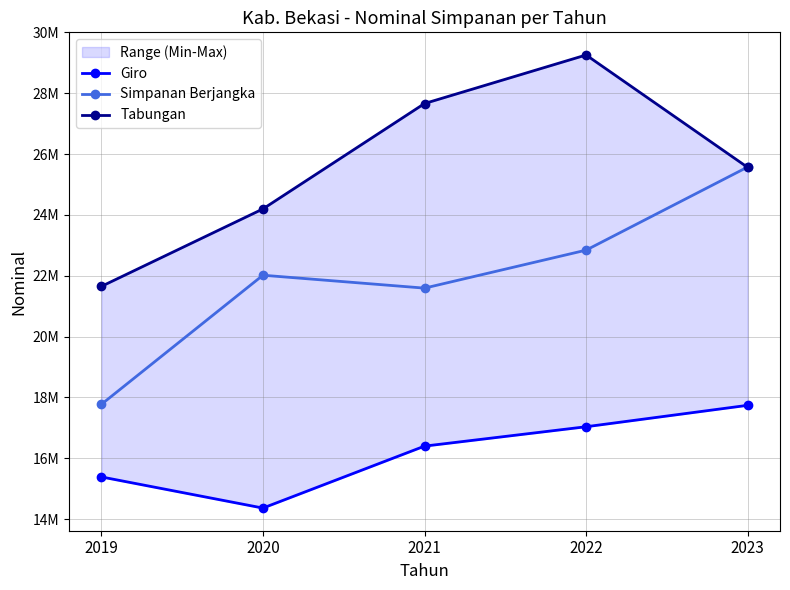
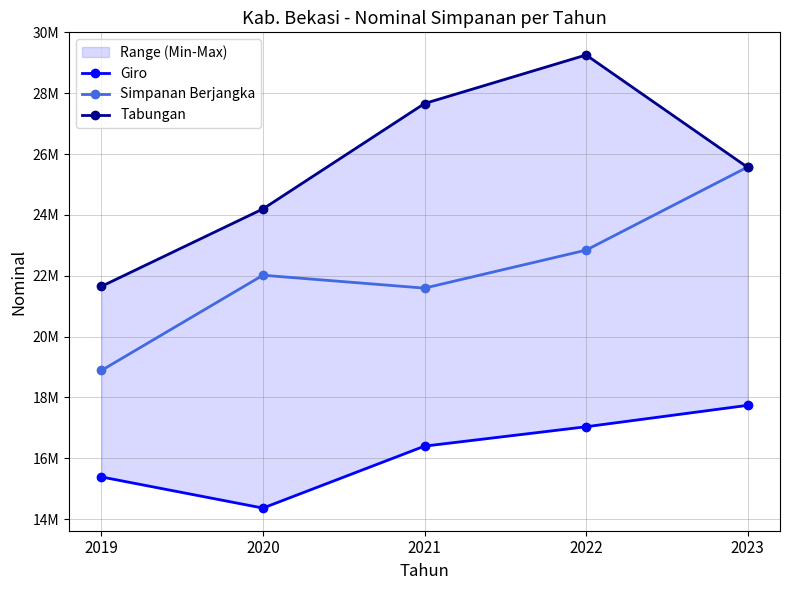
  {
    "Simpanan Berjangka": {
-     "2019": 17800000,
+     "2019": 18900000,
      "2020": 22000000,
      "2021": 21600000,
      "2022": 22800000
    }
  }
